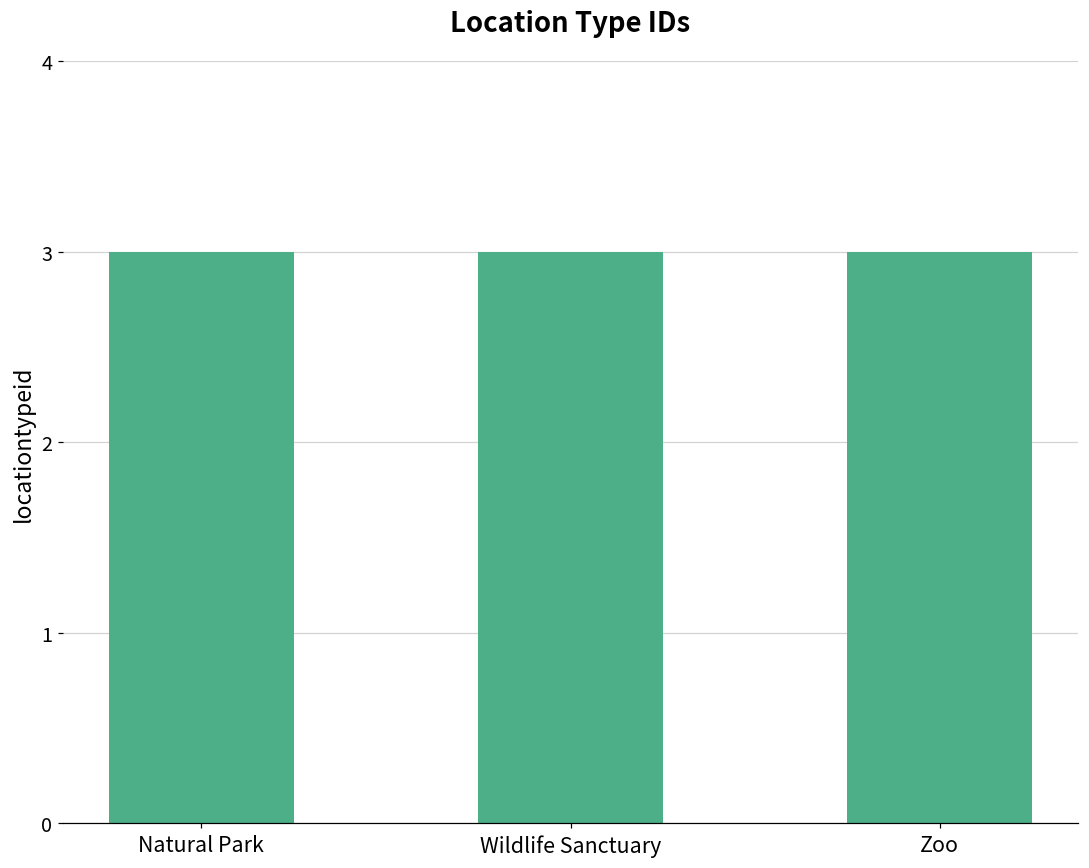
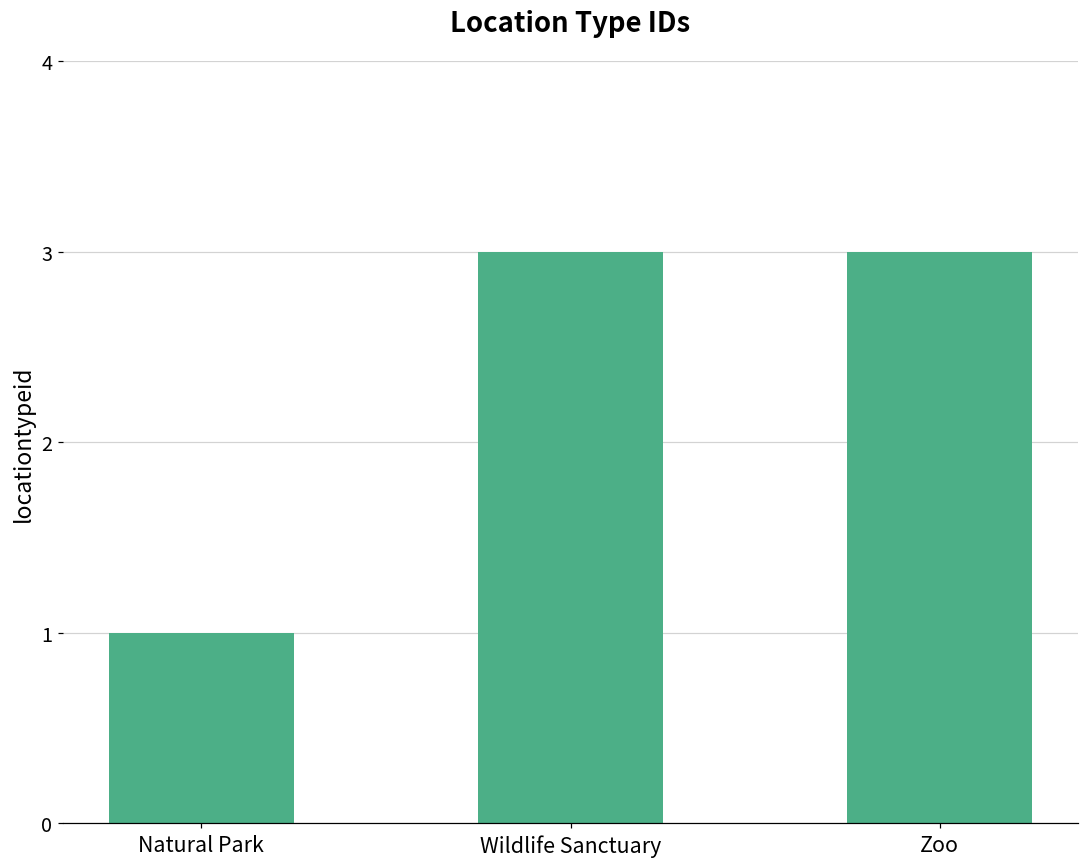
  {
-   "Natural Park": 3,
+   "Natural Park": 1,
    "Wildlife Sanctuary": 3,
    "Zoo": 3
  }
